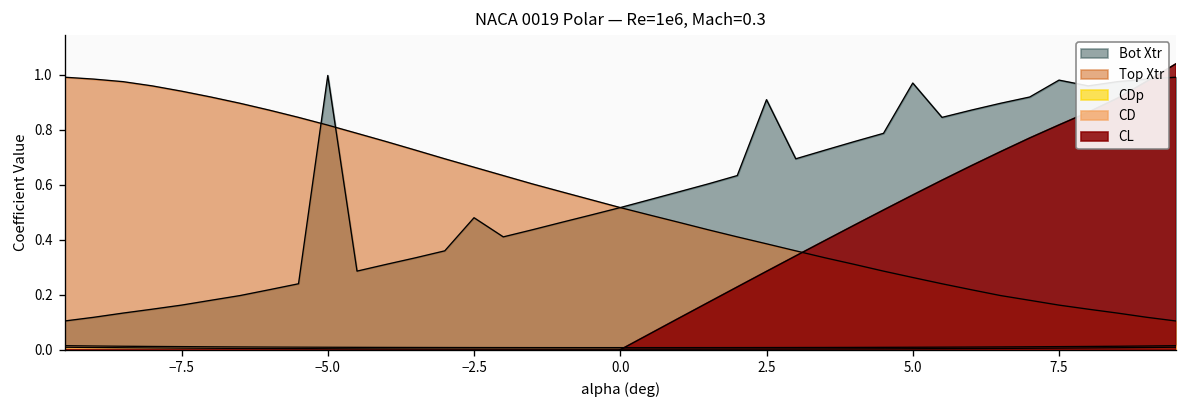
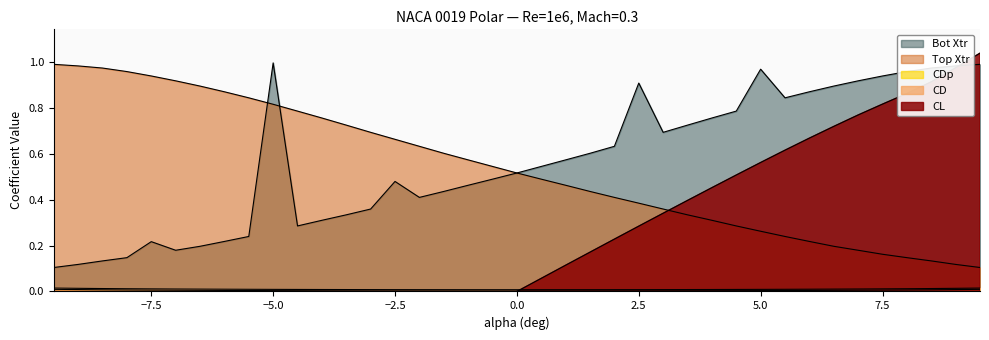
  {
    "Bot Xtr": {
-     "−7.5": 0.16,
+     "−7.5": 0.22,
      "−5.0": 1.00,
      "−2.5": 0.48,
      "2.5": 0.91,
      "5.0": 0.97,
-     "7.5": 0.98
+     "7.5": 0.94
    }
  }
